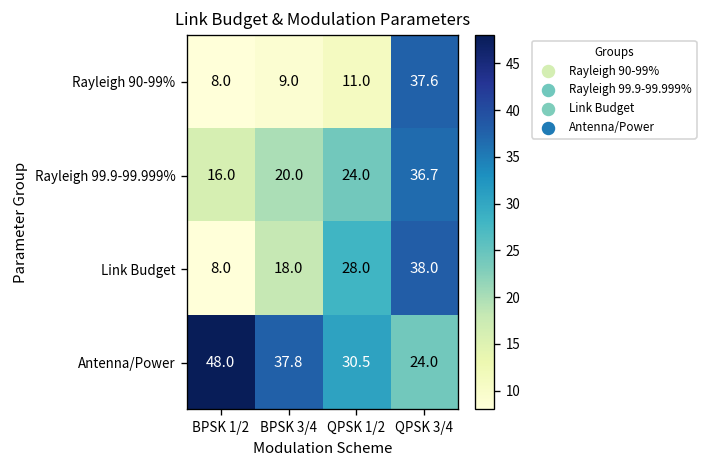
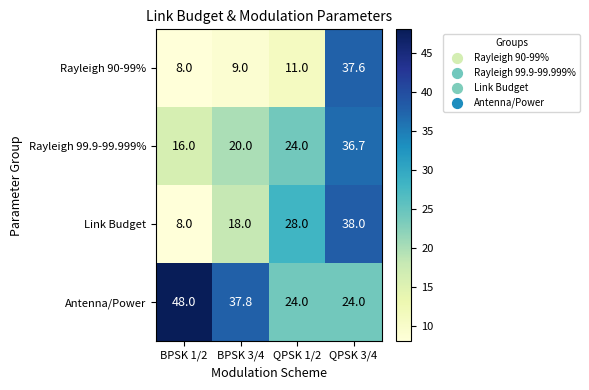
  {
    "Rayleigh 90-99%": {
      "BPSK 1/2": 8.0,
      "BPSK 3/4": 9.0,
      "QPSK 1/2": 11.0,
      "QPSK 3/4": 37.6
    },
    "Rayleigh 99.9-99.999%": {
      "BPSK 1/2": 16.0,
      "BPSK 3/4": 20.0,
      "QPSK 1/2": 24.0,
      "QPSK 3/4": 36.7
    },
    "Link Budget": {
      "BPSK 1/2": 8.0,
      "BPSK 3/4": 18.0,
      "QPSK 1/2": 28.0,
      "QPSK 3/4": 38.0
    },
    "Antenna/Power": {
      "BPSK 1/2": 48.0,
      "BPSK 3/4": 37.8,
-     "QPSK 1/2": 30.5,
+     "QPSK 1/2": 24.0,
      "QPSK 3/4": 24.0
    }
  }
